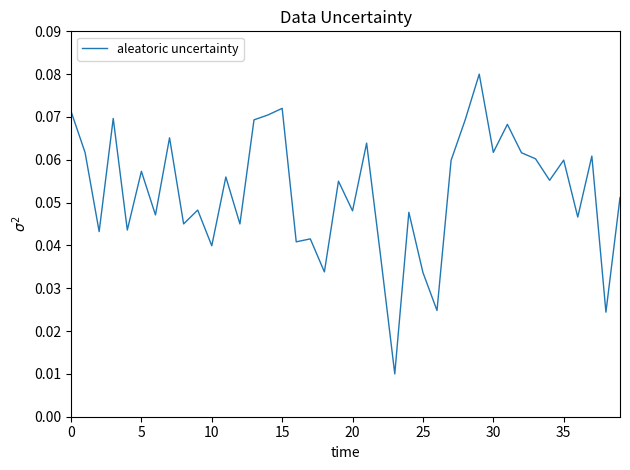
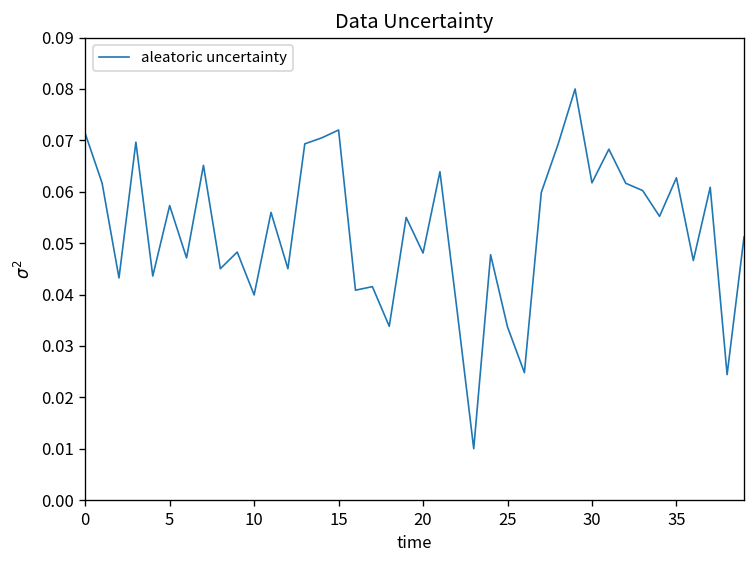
  {
    "0": 0.071,
    "5": 0.057,
    "10": 0.040,
    "15": 0.072,
    "20": 0.048,
    "25": 0.034,
    "30": 0.062,
-   "35": 0.060
+   "35": 0.063
  }
